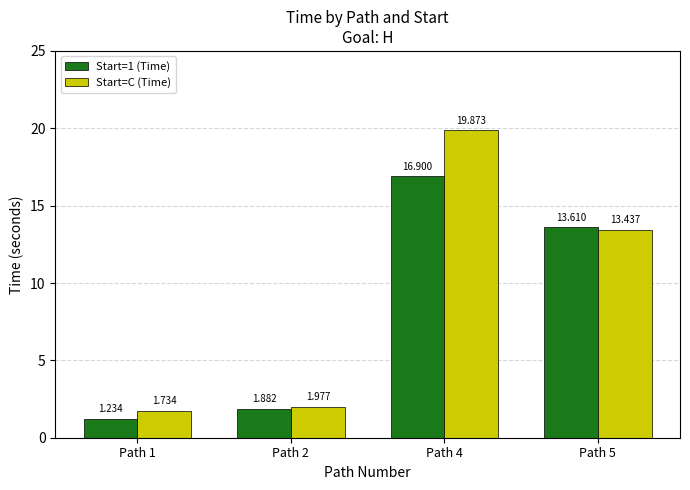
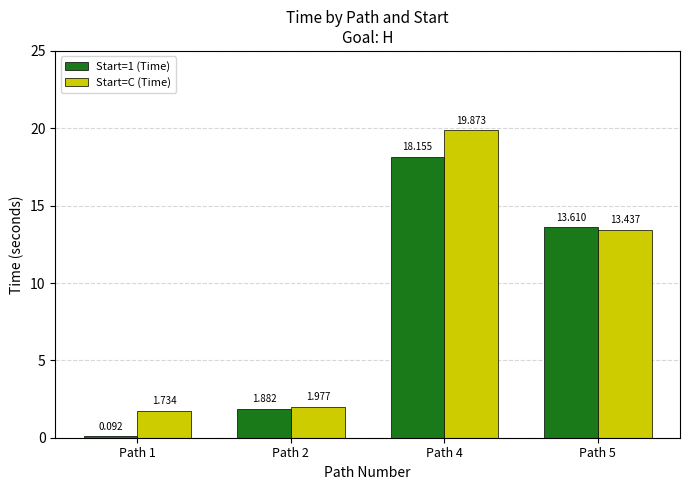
  {
    "Start=1 (Time)": {
-     "Path 1": 1.234,
+     "Path 1": 0.092,
      "Path 2": 1.882,
-     "Path 4": 16.900,
+     "Path 4": 18.155,
      "Path 5": 13.610
    },
    "Start=C (Time)": {
      "Path 1": 1.734,
      "Path 2": 1.977,
      "Path 4": 19.873,
      "Path 5": 13.437
    }
  }
